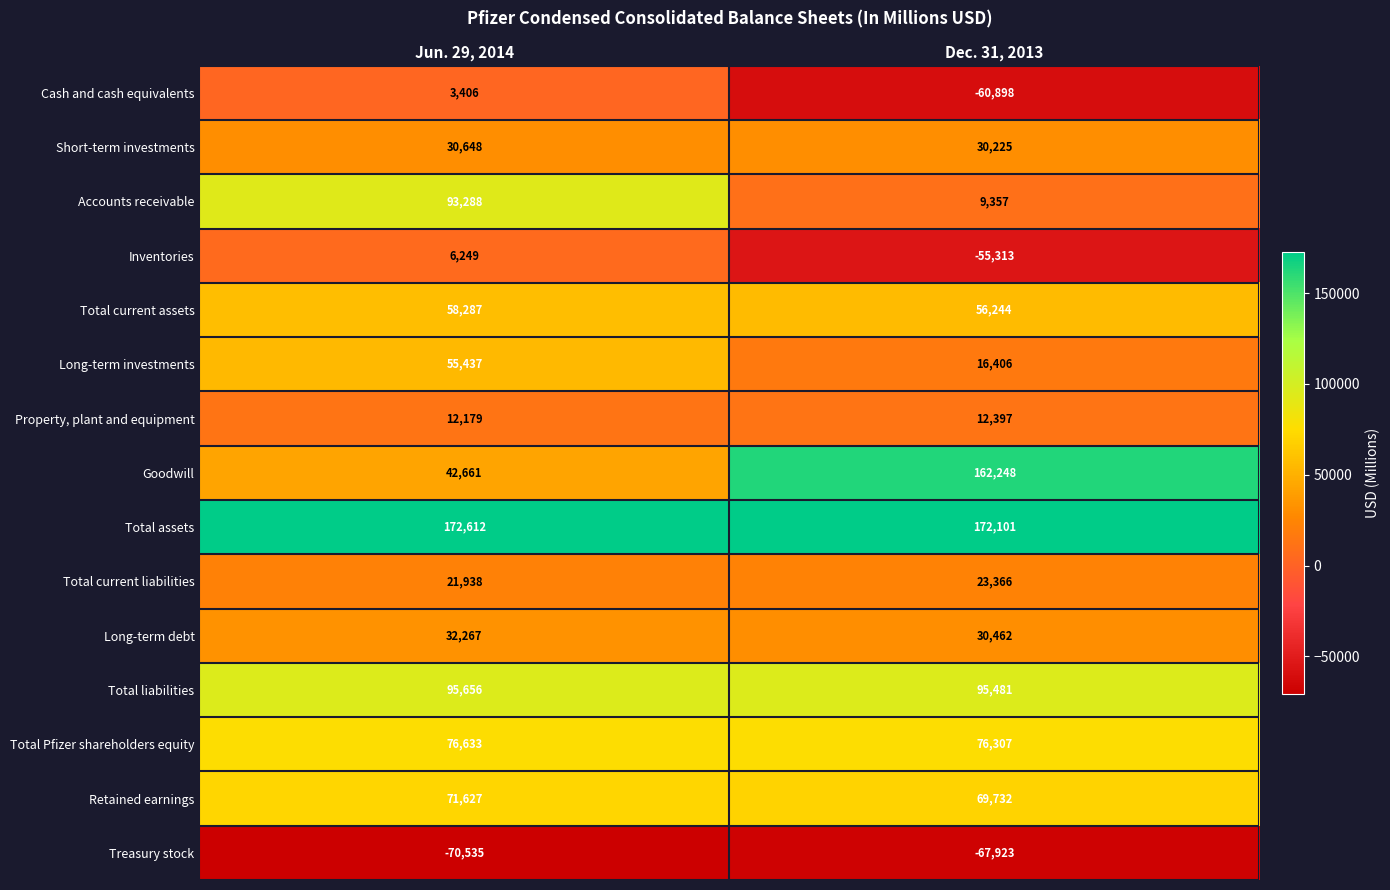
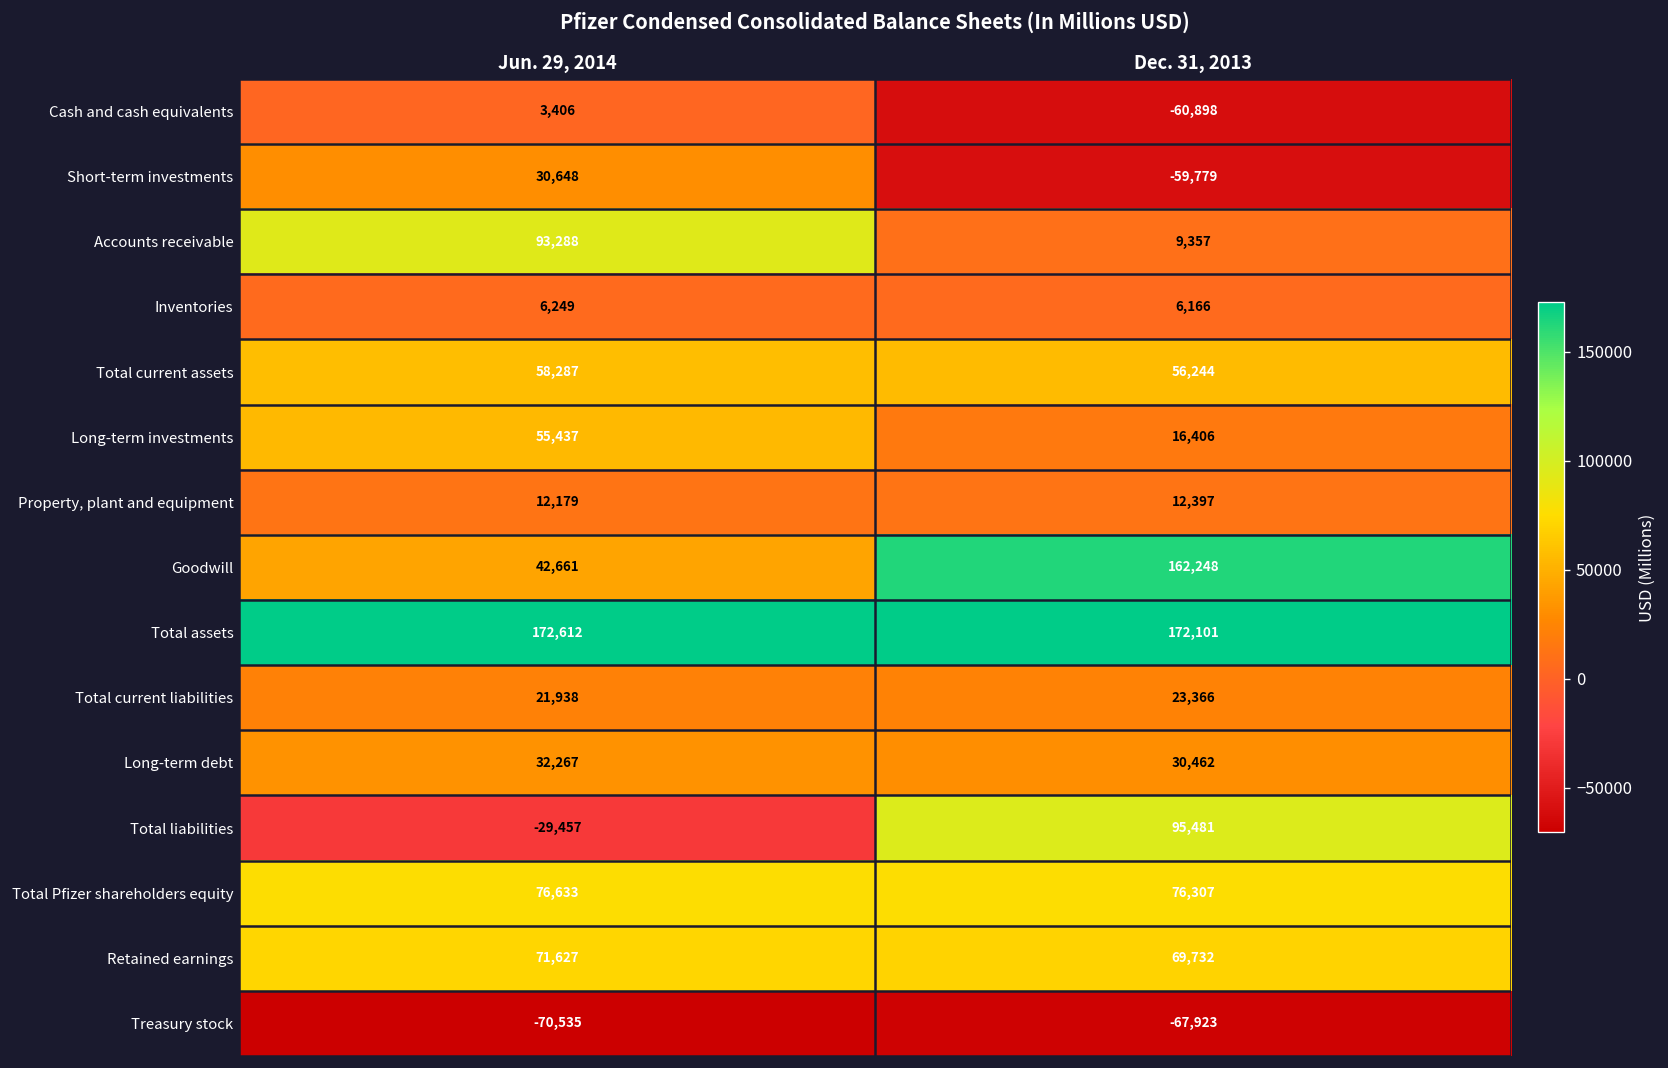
  {
    "Cash and cash equivalents": {
      "Jun. 29, 2014": "3,406",
      "Dec. 31, 2013": "-60,898"
    },
    "Short-term investments": {
      "Jun. 29, 2014": "30,648",
-     "Dec. 31, 2013": "30,225"
+     "Dec. 31, 2013": "-59,779"
    },
    "Accounts receivable": {
      "Jun. 29, 2014": "93,288",
      "Dec. 31, 2013": "9,357"
    },
    "Inventories": {
      "Jun. 29, 2014": "6,249",
-     "Dec. 31, 2013": "-55,313"
+     "Dec. 31, 2013": "6,166"
    },
    "Total current assets": {
      "Jun. 29, 2014": "58,287",
      "Dec. 31, 2013": "56,244"
    },
    "Long-term investments": {
      "Jun. 29, 2014": "55,437",
      "Dec. 31, 2013": "16,406"
    },
    "Property, plant and equipment": {
      "Jun. 29, 2014": "12,179",
      "Dec. 31, 2013": "12,397"
    },
    "Goodwill": {
      "Jun. 29, 2014": "42,661",
      "Dec. 31, 2013": "162,248"
    },
    "Total assets": {
      "Jun. 29, 2014": "172,612",
      "Dec. 31, 2013": "172,101"
    },
    "Total current liabilities": {
      "Jun. 29, 2014": "21,938",
      "Dec. 31, 2013": "23,366"
    },
    "Long-term debt": {
      "Jun. 29, 2014": "32,267",
      "Dec. 31, 2013": "30,462"
    },
    "Total liabilities": {
-     "Jun. 29, 2014": "95,656",
+     "Jun. 29, 2014": "-29,457",
      "Dec. 31, 2013": "95,481"
    },
    "Total Pfizer shareholders equity": {
      "Jun. 29, 2014": "76,633",
      "Dec. 31, 2013": "76,307"
    },
    "Retained earnings": {
      "Jun. 29, 2014": "71,627",
      "Dec. 31, 2013": "69,732"
    },
    "Treasury stock": {
      "Jun. 29, 2014": "-70,535",
      "Dec. 31, 2013": "-67,923"
    }
  }
